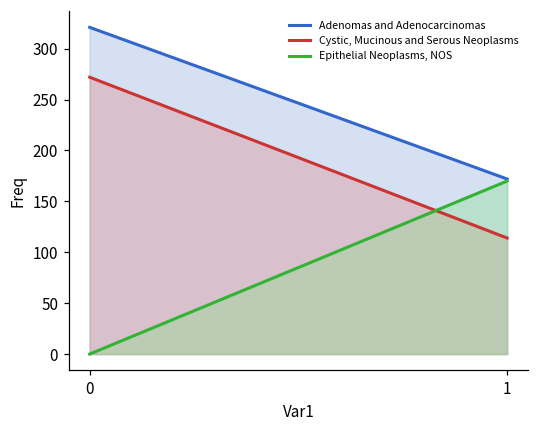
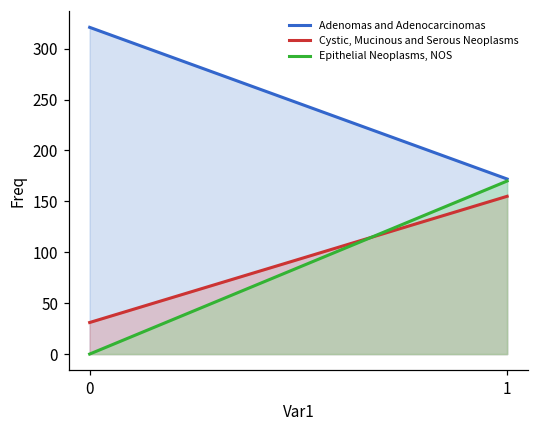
  {
    "Adenomas and Adenocarcinomas": {
      "0": 320
    },
    "Cystic, Mucinous and Serous Neoplasms": {
-     "0": 270,
-     "1": 110
+     "0": 30,
+     "1": 160
    },
    "Epithelial Neoplasms, NOS": {
      "0": 0
    }
  }
